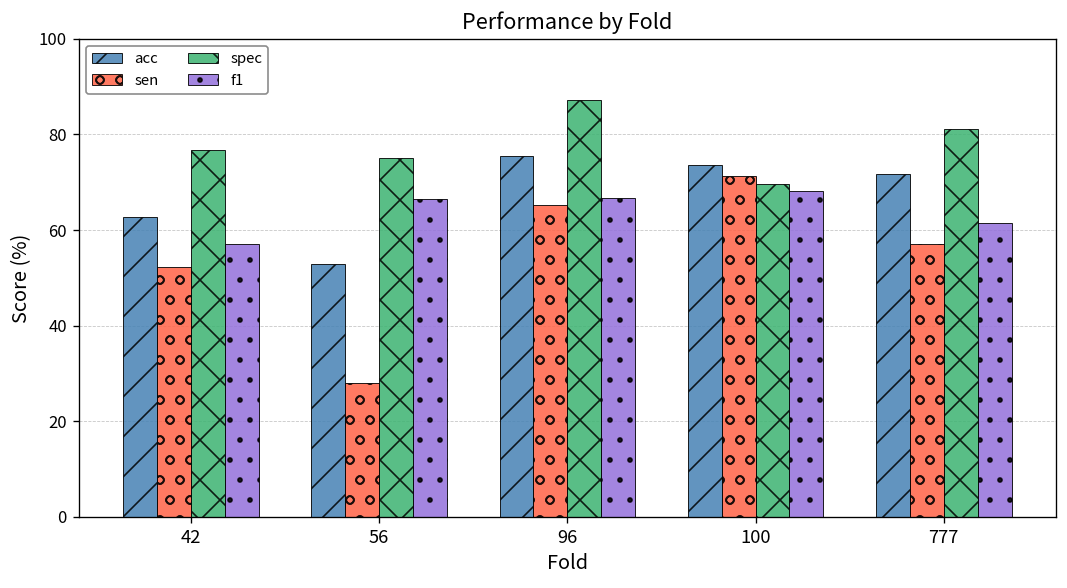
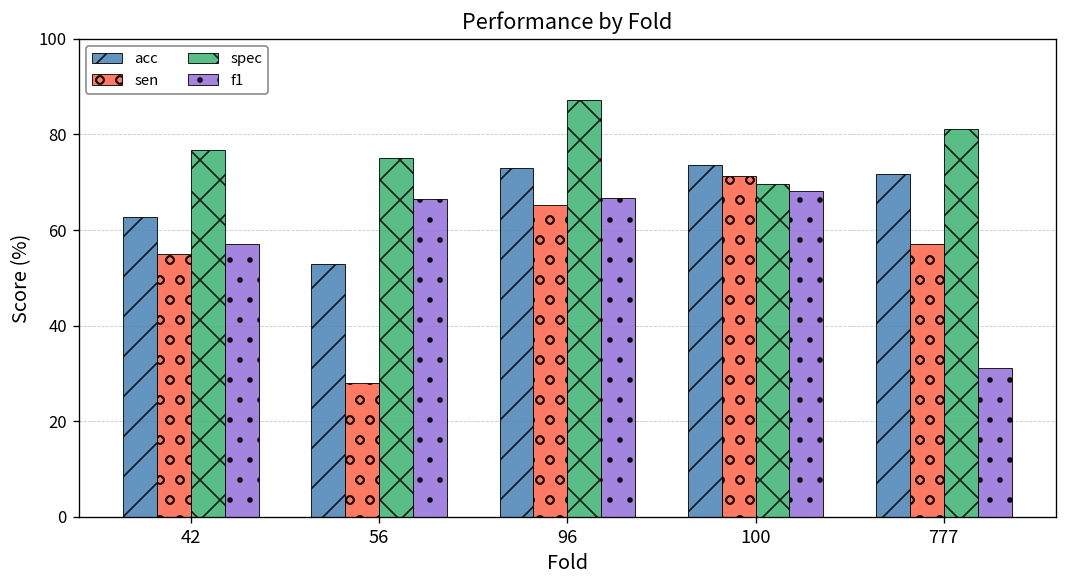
  {
    "acc": {
      "42": 63,
      "56": 53,
-     "96": 76,
+     "96": 73,
      "100": 74,
      "777": 72
    },
    "sen": {
-     "42": 52,
+     "42": 55,
      "56": 28,
      "96": 65,
      "100": 71,
      "777": 57
    },
    "spec": {
      "42": 77,
      "56": 75,
      "96": 87,
      "100": 70,
      "777": 81
    },
    "f1": {
      "42": 57,
      "56": 66,
      "96": 67,
      "100": 68,
-     "777": 62
+     "777": 31
    }
  }
